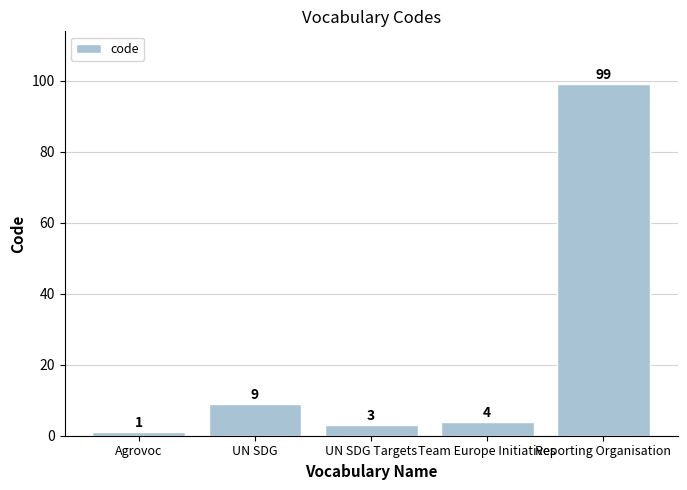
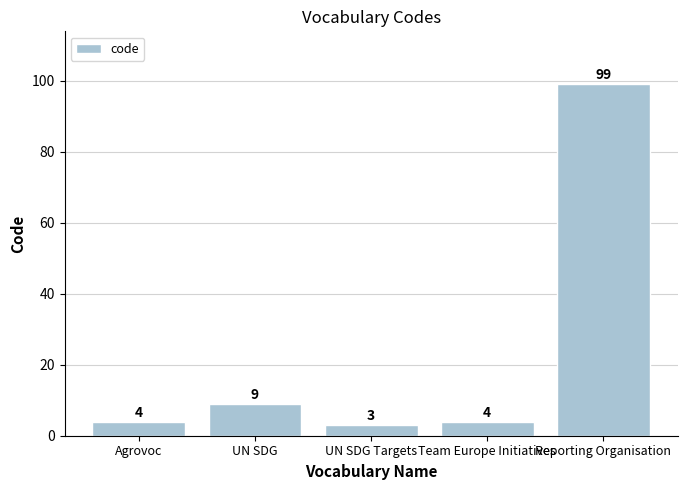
  {
-   "Agrovoc": 1,
+   "Agrovoc": 4,
    "UN SDG": 9,
    "UN SDG Targets": 3
  }
